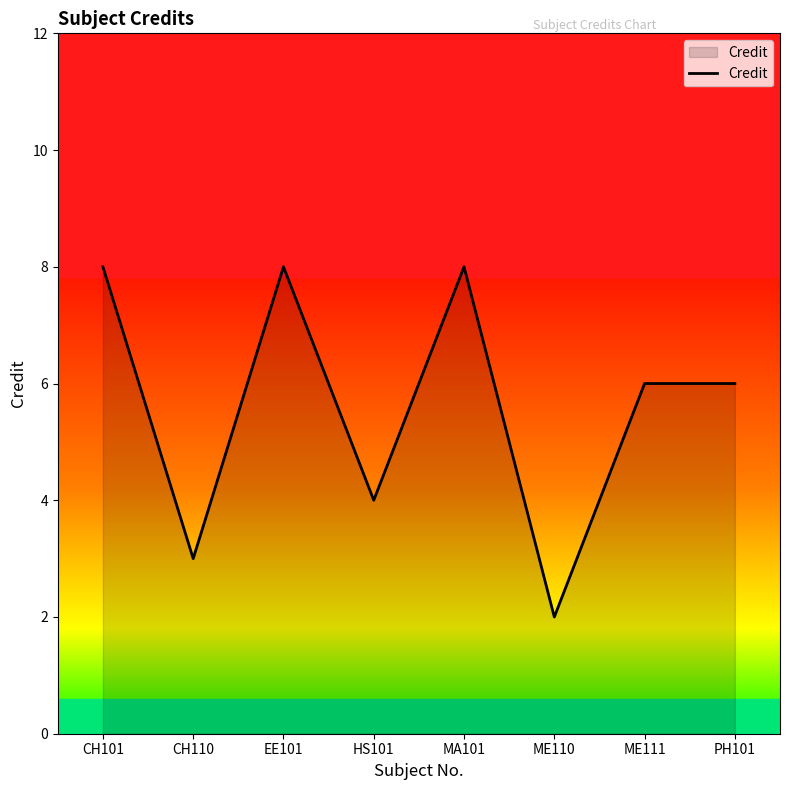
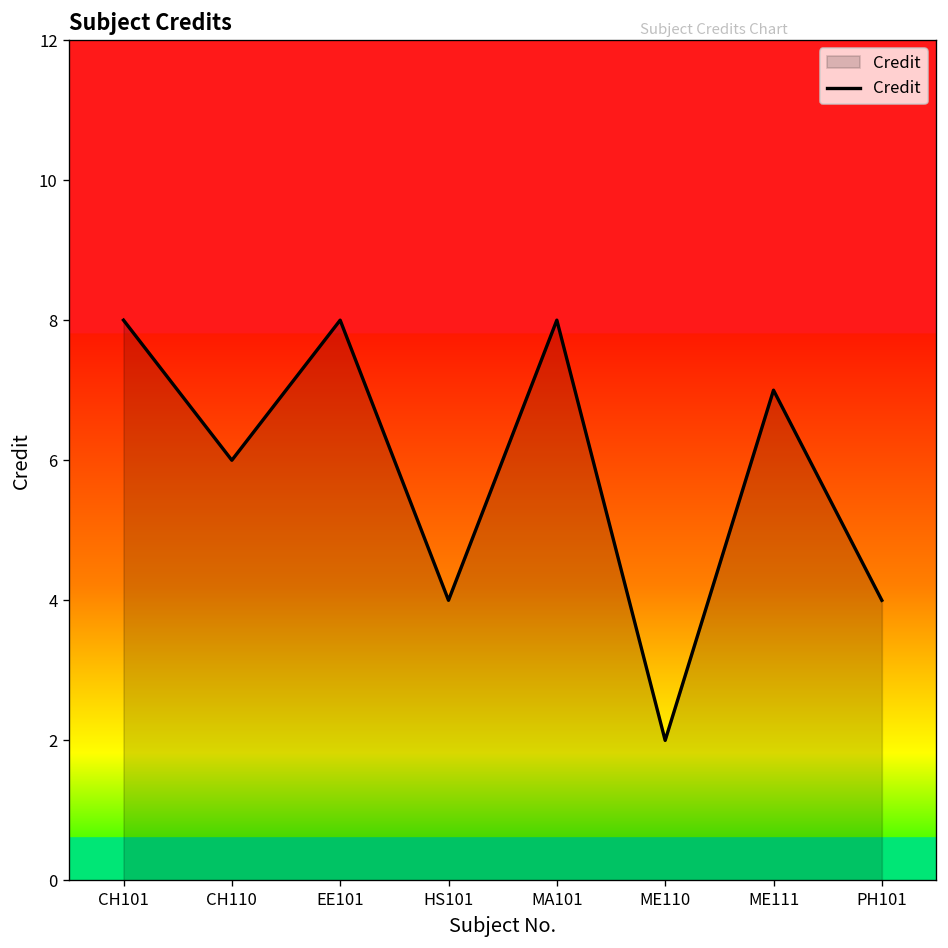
  {
    "Credit": {
      "CH101": 8,
-     "CH110": 3,
+     "CH110": 6,
      "EE101": 8,
      "HS101": 4,
      "MA101": 8,
      "ME110": 2,
-     "ME111": 6,
-     "PH101": 6
+     "ME111": 7,
+     "PH101": 4
    }
  }
